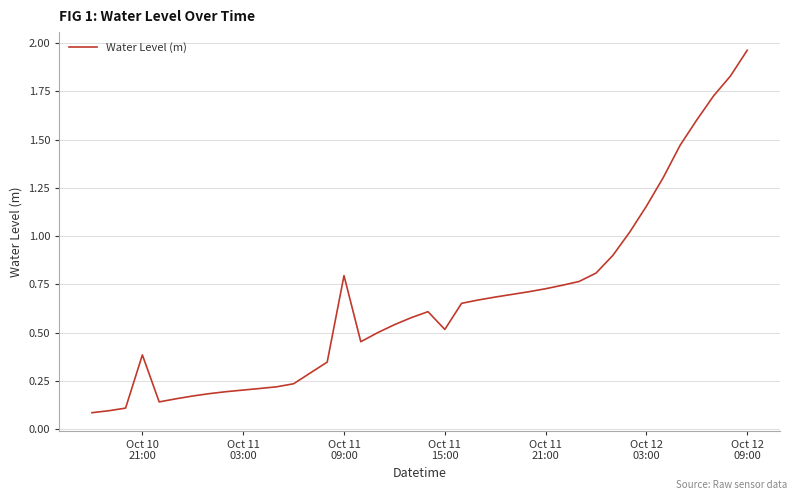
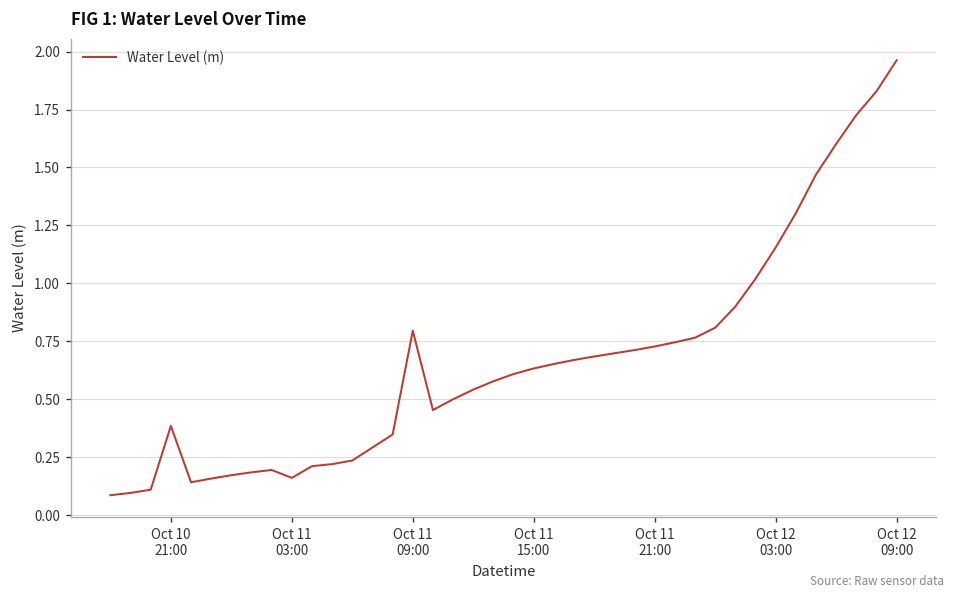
  {
    "Oct 10 21:00": 0.39,
-   "Oct 11 03:00": 0.20,
+   "Oct 11 03:00": 0.16,
    "Oct 11 09:00": 0.80,
-   "Oct 11 15:00": 0.52,
+   "Oct 11 15:00": 0.63,
    "Oct 11 21:00": 0.73,
    "Oct 12 03:00": 1.16,
    "Oct 12 09:00": 1.96
  }
